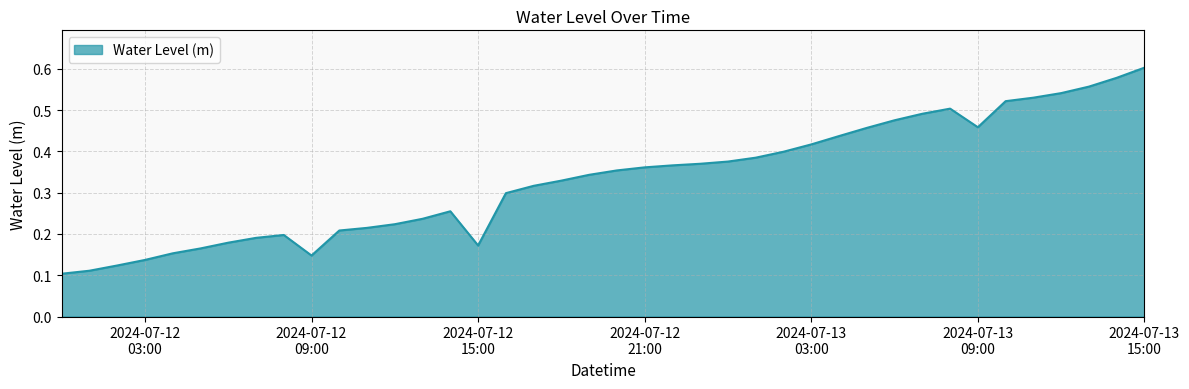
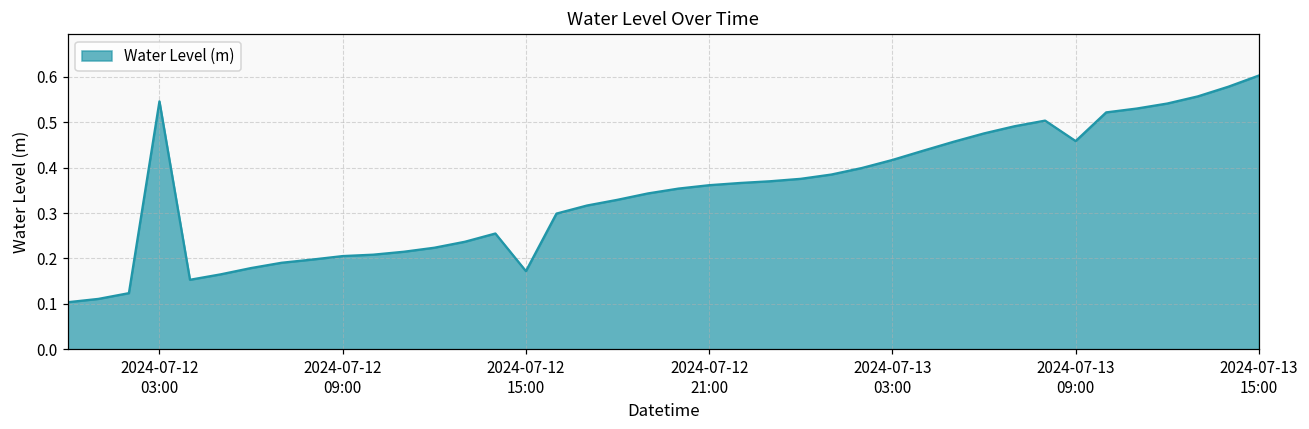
  {
-   "2024-07-12 03:00": 0.14,
-   "2024-07-12 09:00": 0.15,
+   "2024-07-12 03:00": 0.55,
+   "2024-07-12 09:00": 0.21,
    "2024-07-12 15:00": 0.17,
    "2024-07-12 21:00": 0.36,
    "2024-07-13 03:00": 0.42,
    "2024-07-13 09:00": 0.46,
    "2024-07-13 15:00": 0.60
  }
